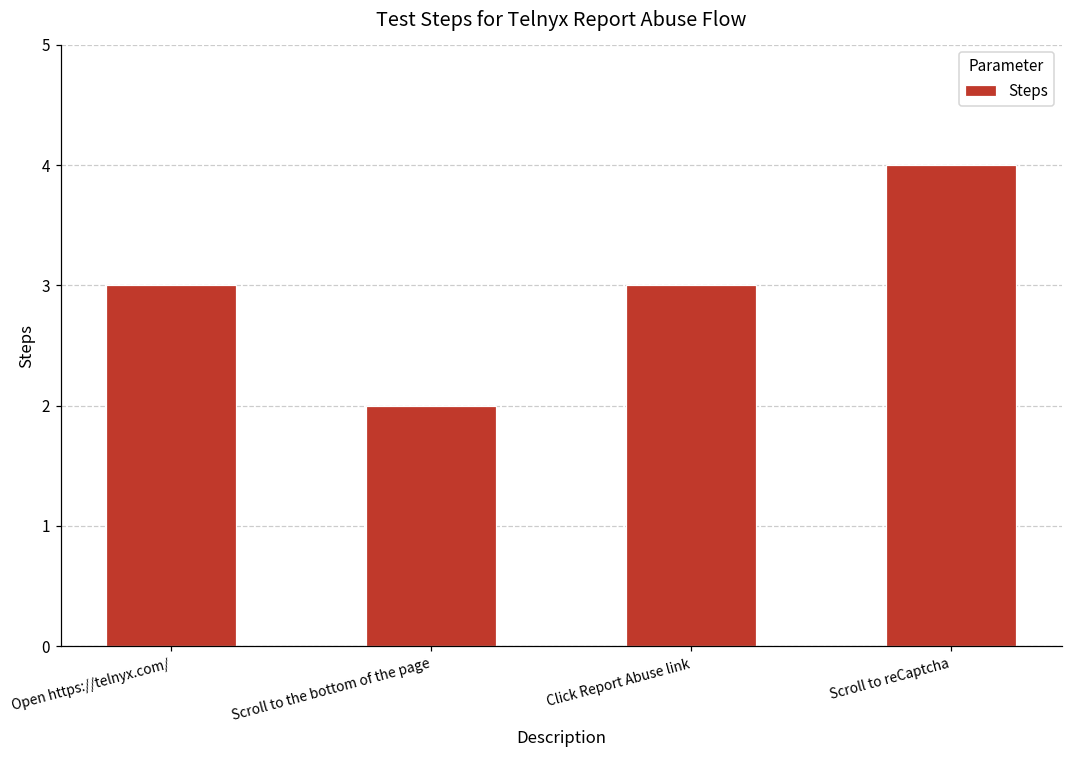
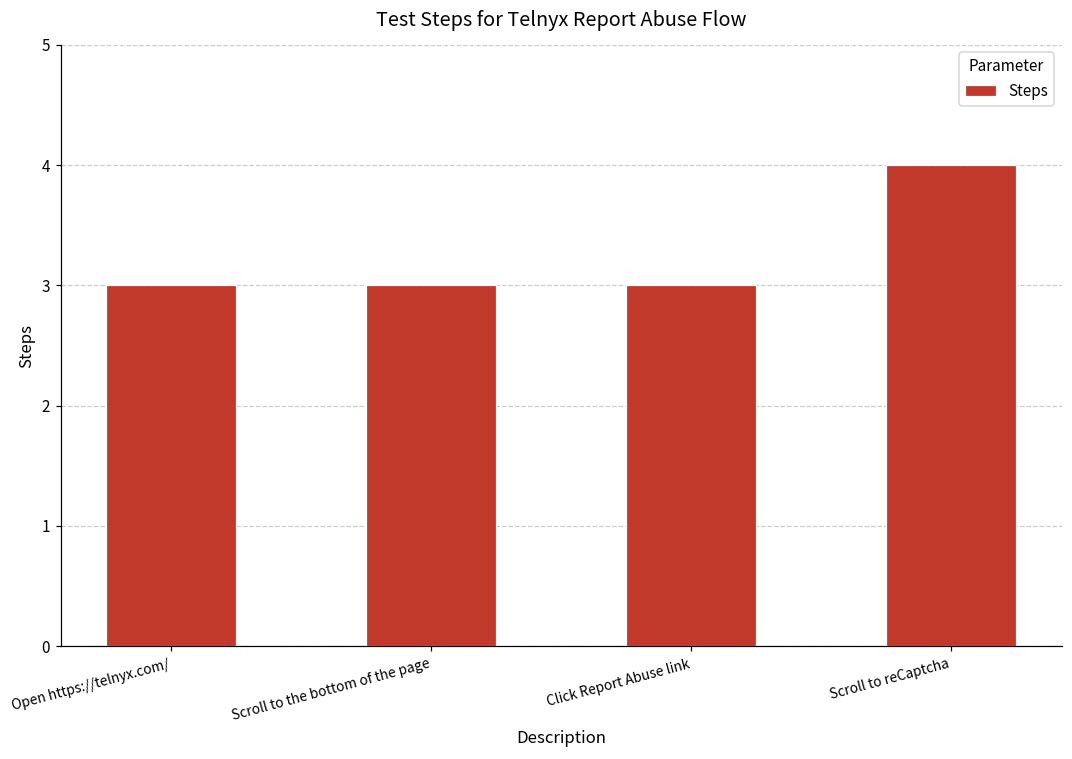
  {
    "Open https://telnyx.com/": 3,
-   "Scroll to the bottom of the page": 2,
+   "Scroll to the bottom of the page": 3,
    "Click Report Abuse link": 3,
    "Scroll to reCaptcha": 4
  }
